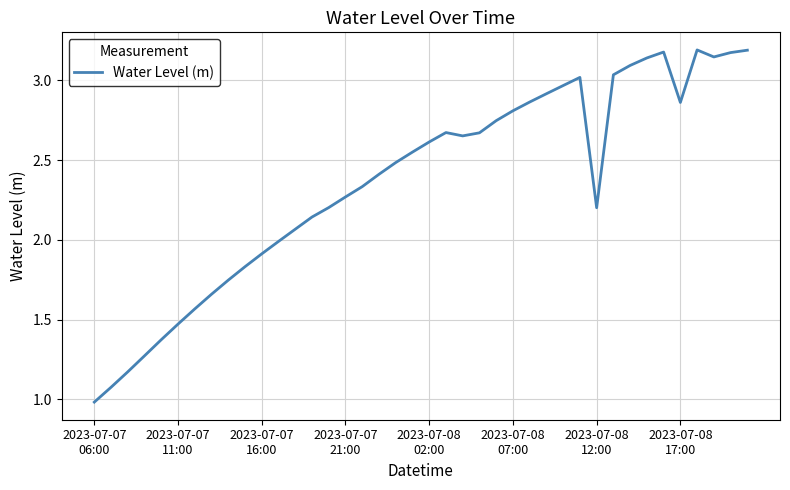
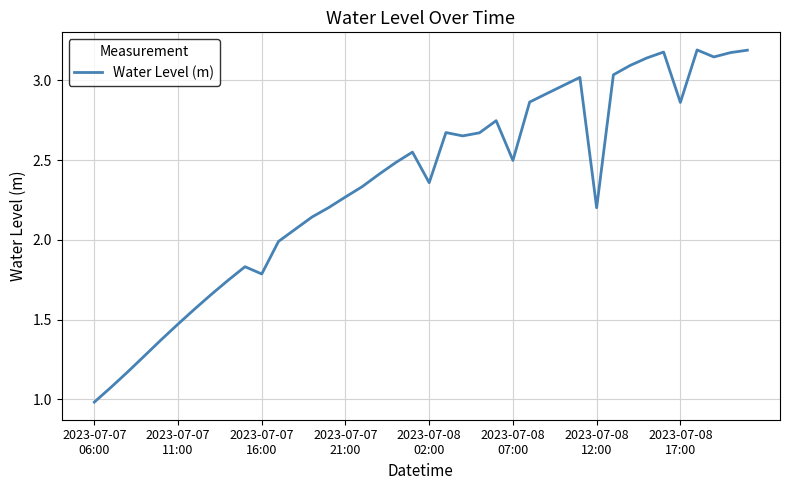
  {
    "2023-07-07 06:00": 0.98,
    "2023-07-07 11:00": 1.47,
-   "2023-07-07 16:00": 1.91,
+   "2023-07-07 16:00": 1.79,
    "2023-07-07 21:00": 2.27,
-   "2023-07-08 02:00": 2.61,
-   "2023-07-08 07:00": 2.81,
+   "2023-07-08 02:00": 2.36,
+   "2023-07-08 07:00": 2.50,
    "2023-07-08 12:00": 2.20,
    "2023-07-08 17:00": 2.86
  }
